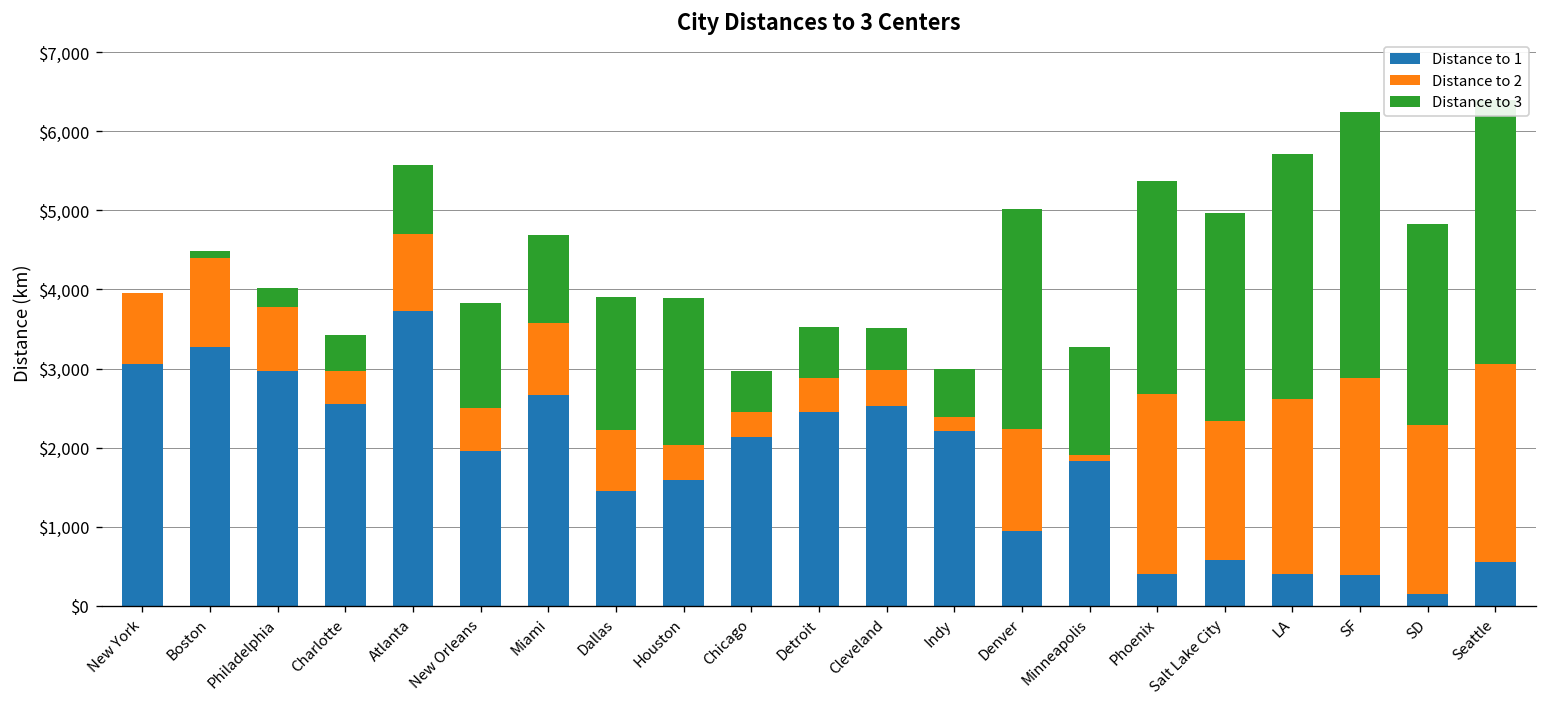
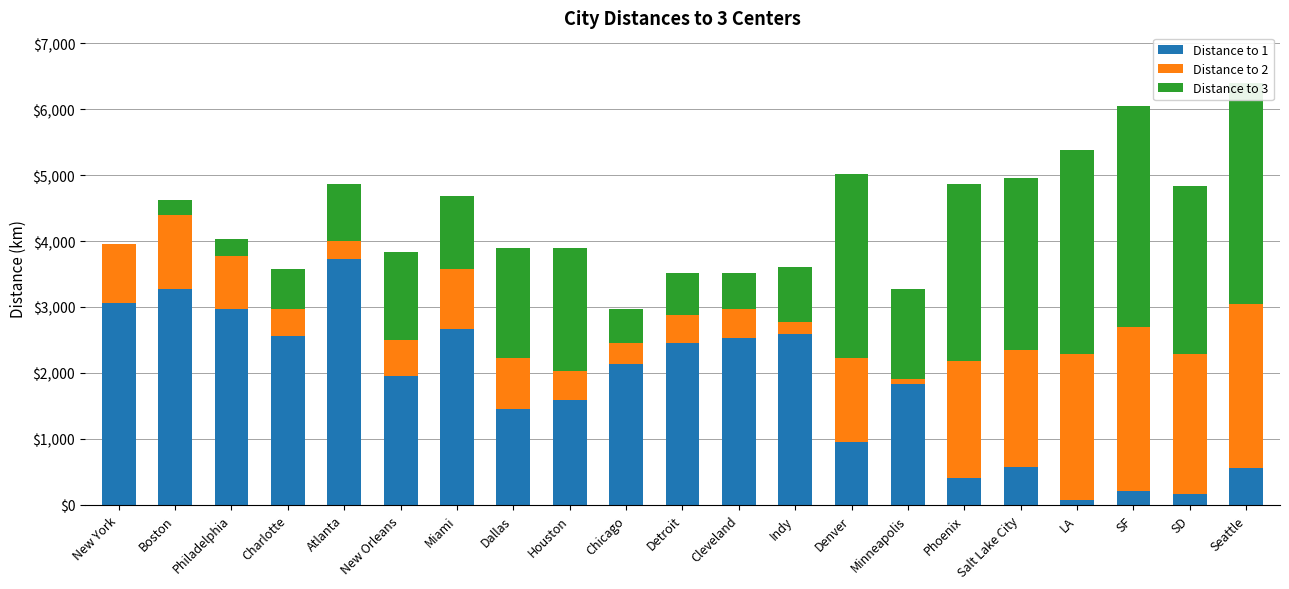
  {
    "Distance to 1": {
      "New York": "$3,100",
      "Boston": "$3,300",
      "Philadelphia": "$3,000",
      "Charlotte": "$2,600",
      "Atlanta": "$3,700",
      "New Orleans": "$2,000",
      "Miami": "$2,700",
      "Dallas": "$1,500",
      "Houston": "$1,600",
      "Chicago": "$2,100",
      "Detroit": "$2,400",
      "Cleveland": "$2,500",
-     "Indy": "$2,200",
+     "Indy": "$2,600",
      "Denver": "$1,000",
      "Minneapolis": "$1,800",
      "Phoenix": "$400",
      "Salt Lake City": "$600",
-     "LA": "$400",
-     "SF": "$400",
+     "LA": "$100",
+     "SF": "$200",
      "SD": "$200",
      "Seattle": "$600"
    },
    "Distance to 2": {
      "New York": "$900",
      "Boston": "$1,100",
      "Philadelphia": "$800",
      "Charlotte": "$400",
-     "Atlanta": "$1,000",
+     "Atlanta": "$300",
      "New Orleans": "$600",
      "Miami": "$900",
      "Dallas": "$800",
      "Houston": "$400",
      "Chicago": "$300",
      "Detroit": "$400",
      "Cleveland": "$400",
      "Indy": "$200",
      "Denver": "$1,300",
      "Minneapolis": "$100",
-     "Phoenix": "$2,300",
+     "Phoenix": "$1,800",
      "Salt Lake City": "$1,800",
      "LA": "$2,200",
      "SF": "$2,500",
      "SD": "$2,100",
      "Seattle": "$2,500"
    },
    "Distance to 3": {
-     "Boston": "$100",
+     "Boston": "$200",
      "Philadelphia": "$200",
-     "Charlotte": "$500",
+     "Charlotte": "$600",
      "Atlanta": "$900",
      "New Orleans": "$1,300",
      "Miami": "$1,100",
      "Dallas": "$1,700",
      "Houston": "$1,900",
      "Chicago": "$500",
      "Detroit": "$600",
      "Cleveland": "$500",
-     "Indy": "$600",
+     "Indy": "$800",
      "Denver": "$2,800",
      "Minneapolis": "$1,400",
      "Phoenix": "$2,700",
      "Salt Lake City": "$2,600",
      "LA": "$3,100",
      "SF": "$3,400",
      "SD": "$2,500"
    }
  }
